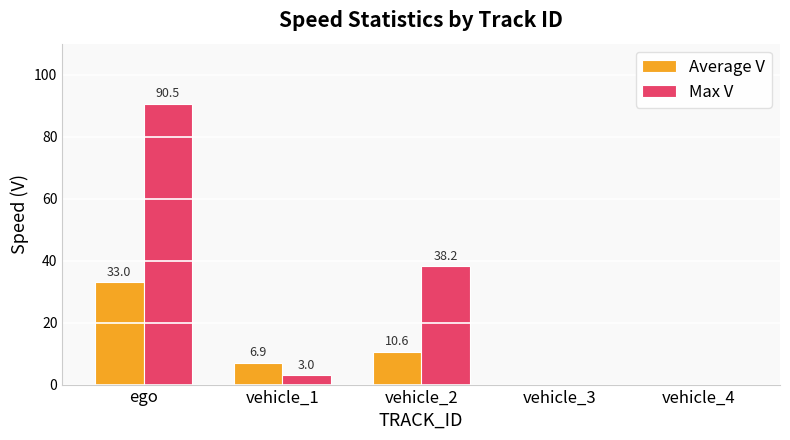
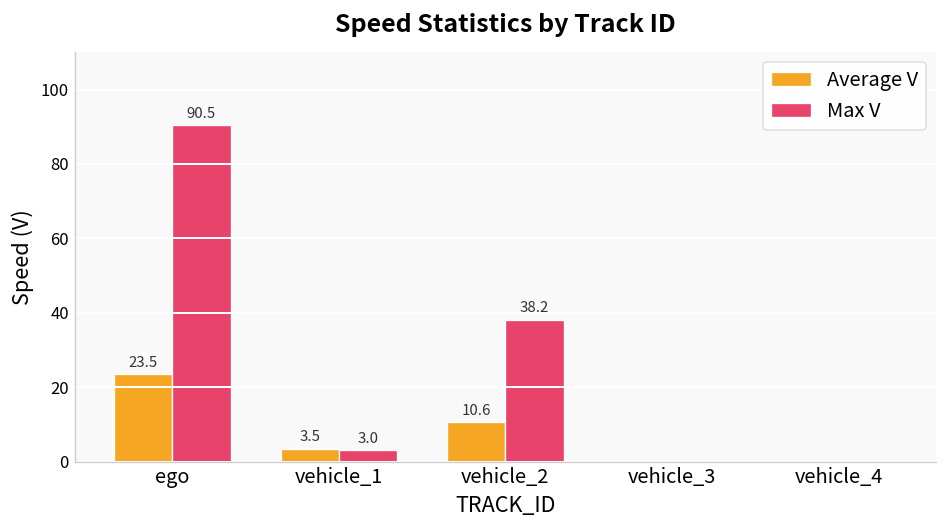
  {
    "Average V": {
-     "ego": 33.0,
-     "vehicle_1": 6.9,
+     "ego": 23.5,
+     "vehicle_1": 3.5,
      "vehicle_2": 10.6
    },
    "Max V": {
      "ego": 90.5,
      "vehicle_1": 3.0,
      "vehicle_2": 38.2
    }
  }
